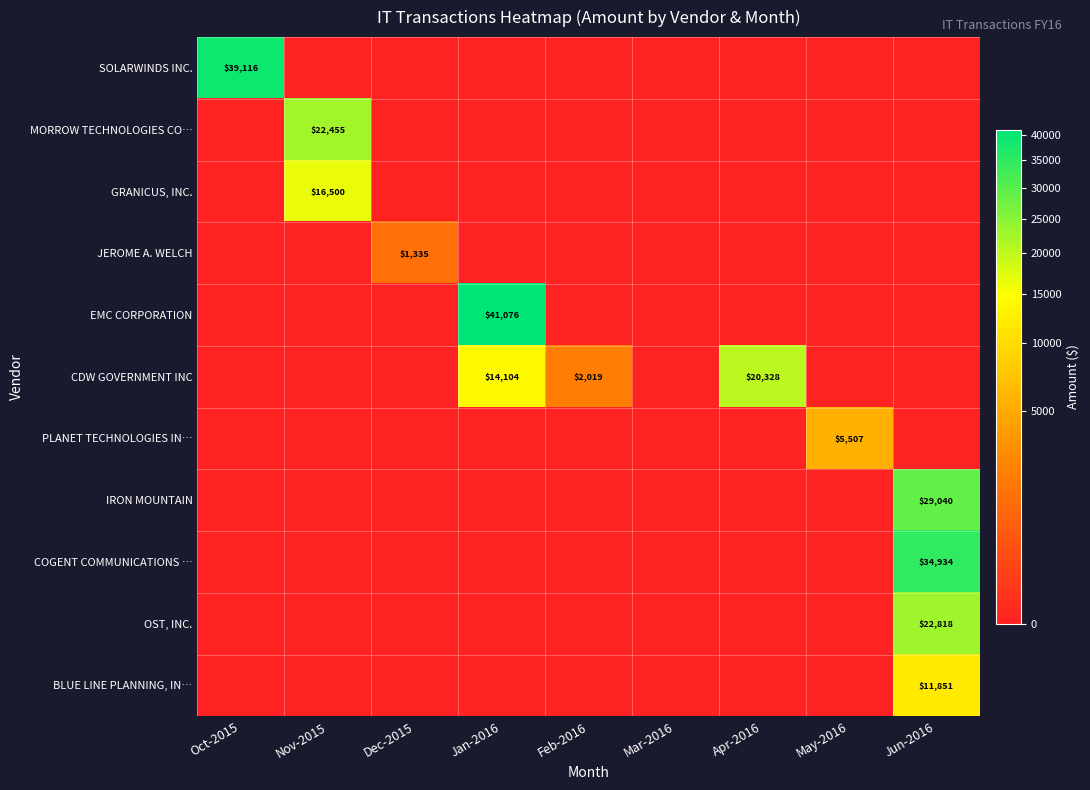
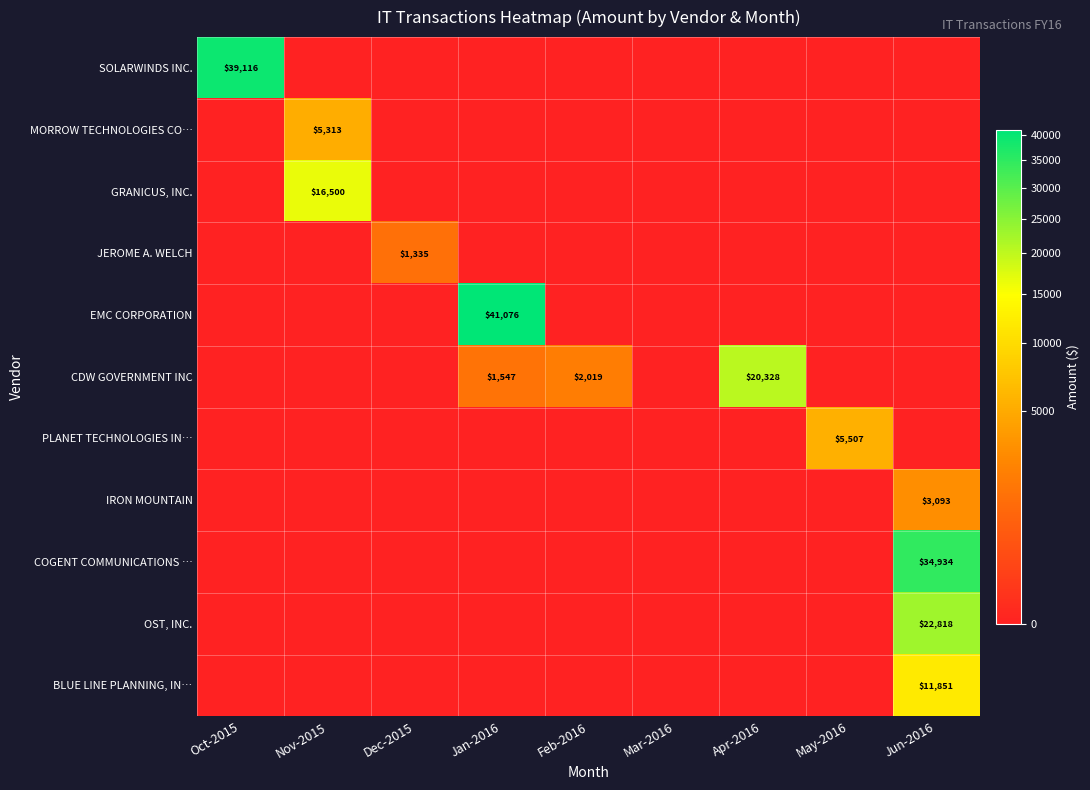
  {
    "SOLARWINDS INC.": {
      "Oct-2015": "$39,116"
    },
    "MORROW TECHNOLOGIES CO…": {
-     "Nov-2015": "$22,455"
+     "Nov-2015": "$5,313"
    },
    "GRANICUS, INC.": {
      "Nov-2015": "$16,500"
    },
    "JEROME A. WELCH": {
      "Dec-2015": "$1,335"
    },
    "EMC CORPORATION": {
      "Jan-2016": "$41,076"
    },
    "CDW GOVERNMENT INC": {
-     "Jan-2016": "$14,104",
+     "Jan-2016": "$1,547",
      "Feb-2016": "$2,019",
      "Apr-2016": "$20,328"
    },
    "PLANET TECHNOLOGIES IN…": {
      "May-2016": "$5,507"
    },
    "IRON MOUNTAIN": {
-     "Jun-2016": "$29,040"
+     "Jun-2016": "$3,093"
    },
    "COGENT COMMUNICATIONS …": {
      "Jun-2016": "$34,934"
    },
    "OST, INC.": {
      "Jun-2016": "$22,818"
    },
    "BLUE LINE PLANNING, IN…": {
      "Jun-2016": "$11,851"
    }
  }
